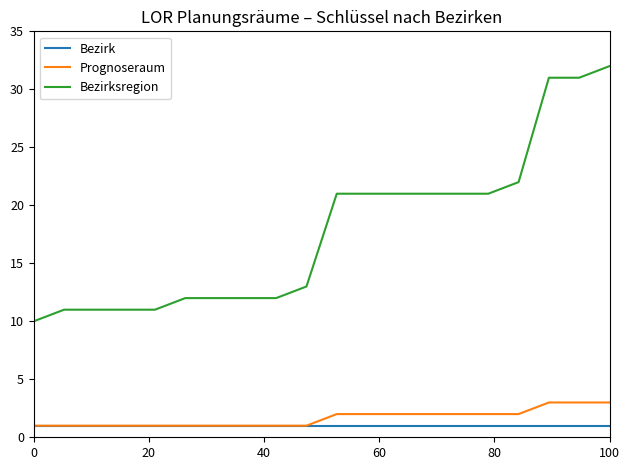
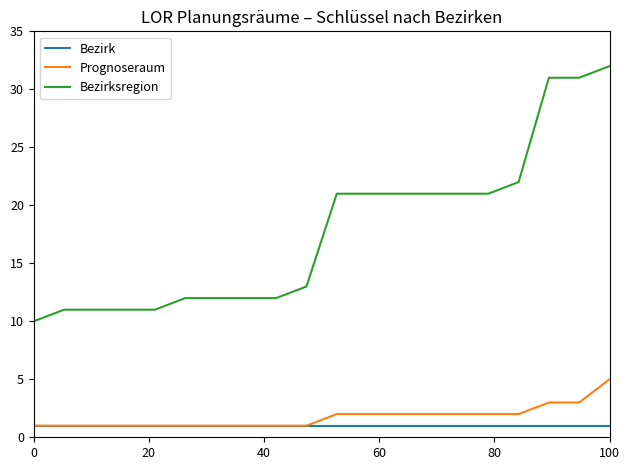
  {
    "Bezirk": {
      "100": 1
    },
    "Prognoseraum": {
-     "100": 3
+     "100": 5
    },
    "Bezirksregion": {
      "0": 10,
      "100": 32
    }
  }
